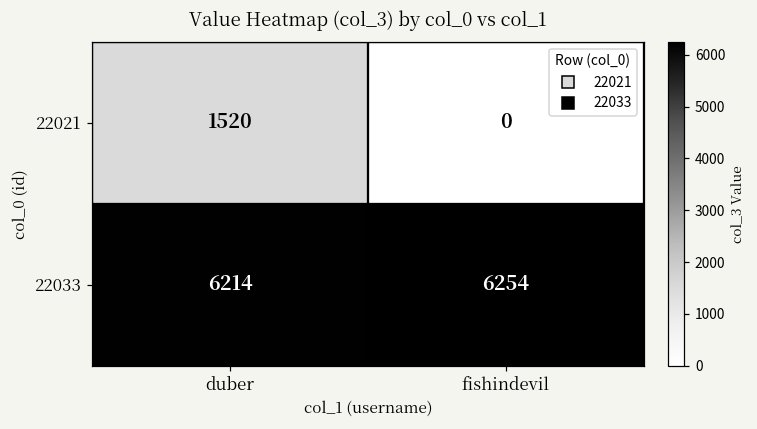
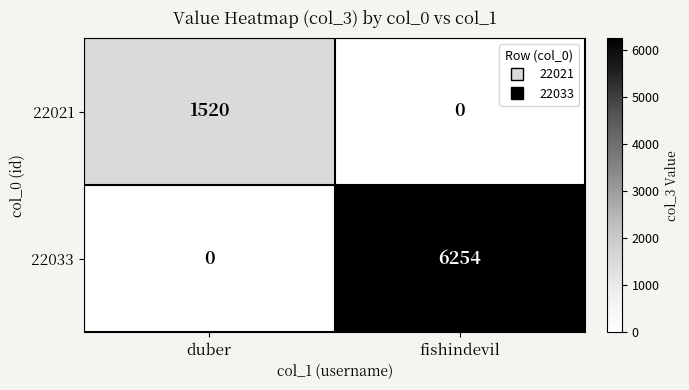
  {
    "22021": {
      "duber": 1520,
      "fishindevil": 0
    },
    "22033": {
-     "duber": 6214,
+     "duber": 0,
      "fishindevil": 6254
    }
  }
